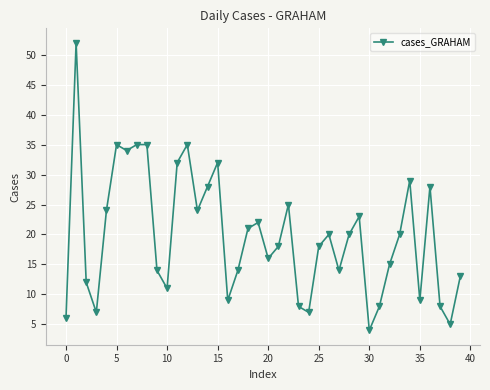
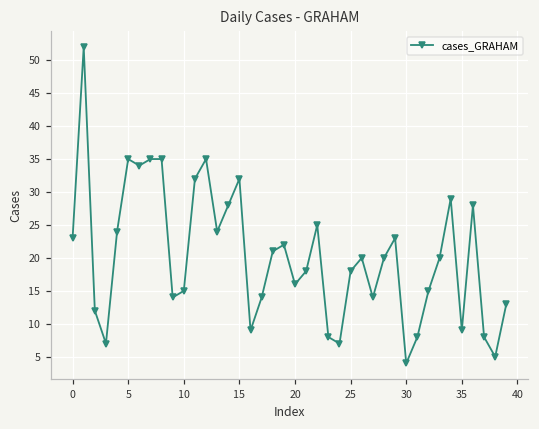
  {
-   "0": 6,
+   "0": 23,
    "5": 35,
-   "10": 11,
+   "10": 15,
    "15": 32,
    "20": 16,
    "25": 18,
    "30": 4,
    "35": 9
  }
